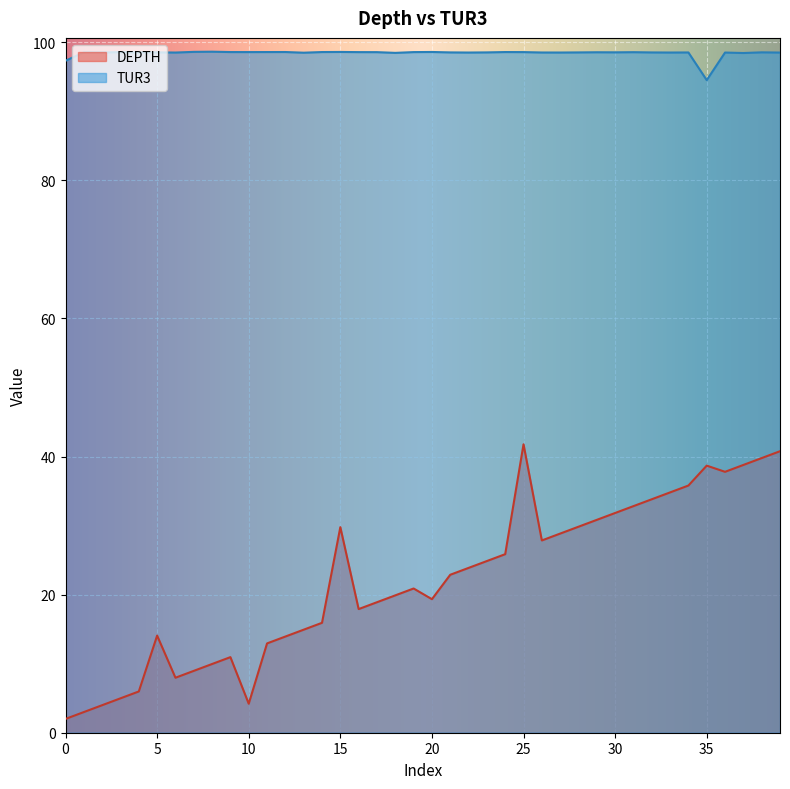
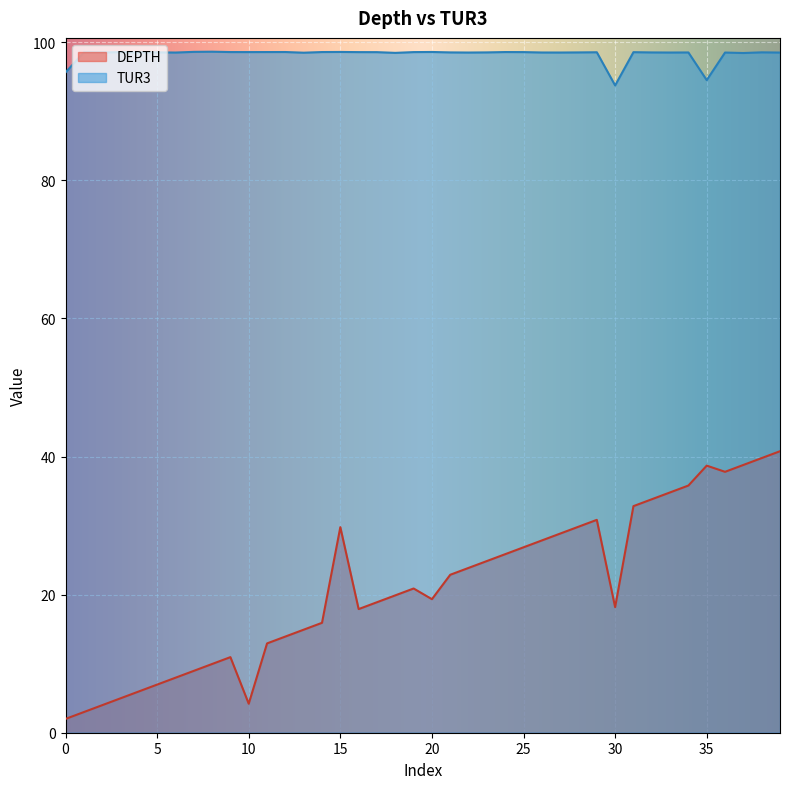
  {
    "DEPTH": {
      "0": 2,
-     "5": 14,
+     "5": 7,
      "10": 4,
      "15": 30,
      "20": 19,
-     "25": 42,
-     "30": 32,
+     "25": 27,
+     "30": 18,
      "35": 39
    },
    "TUR3": {
-     "0": 97,
+     "0": 96,
      "10": 99,
      "15": 99,
      "20": 99,
      "25": 99,
-     "30": 99,
+     "30": 94,
      "35": 95
    }
  }
